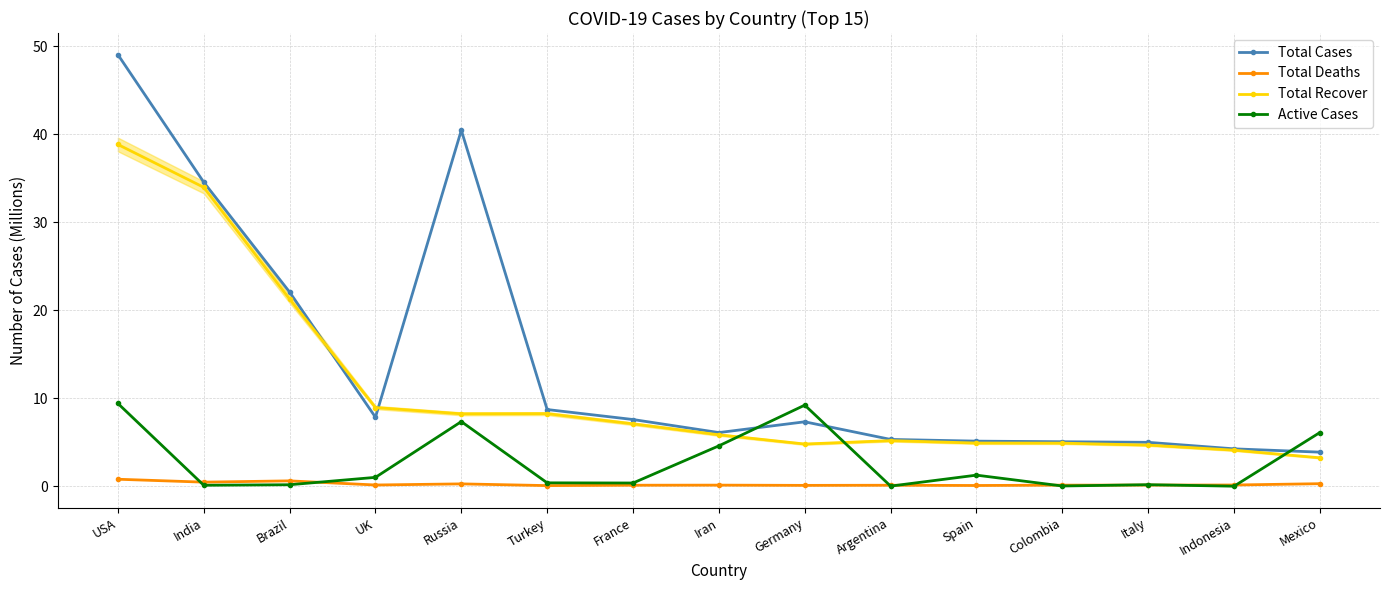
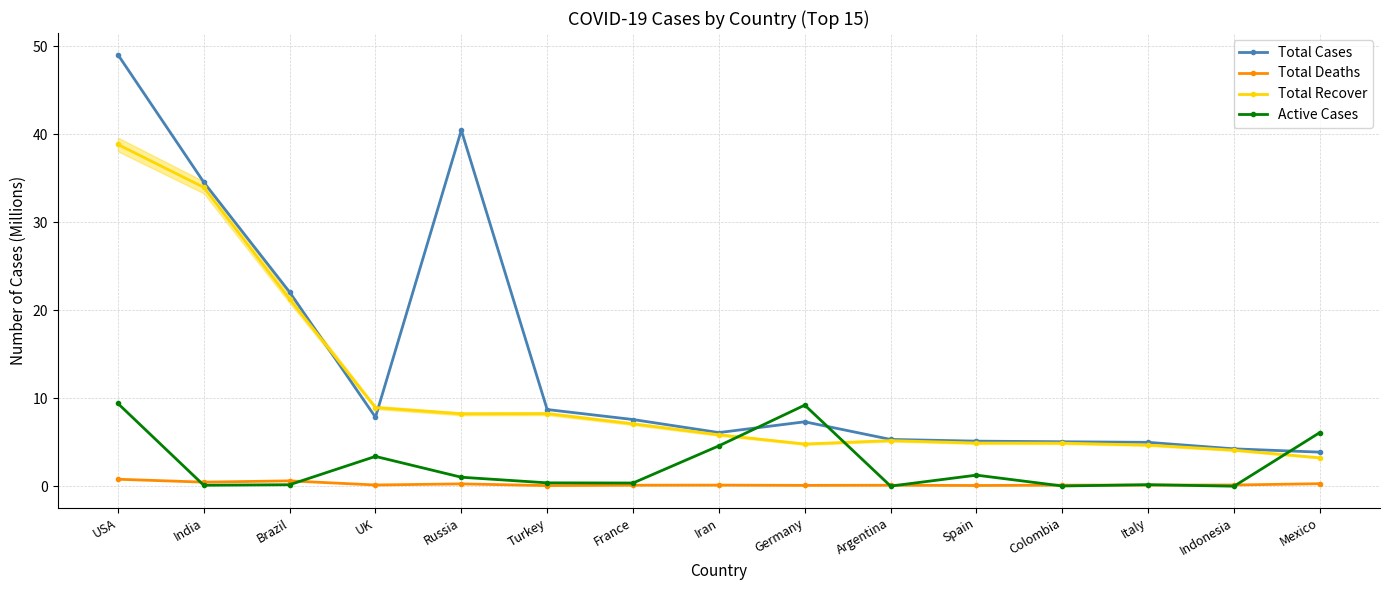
  {
    "Total Cases": {
      "USA": 49,
      "Brazil": 22,
      "UK": 8,
      "Russia": 40,
      "Turkey": 9,
      "France": 8,
      "Germany": 7,
      "Mexico": 4
    },
    "Total Deaths": {
      "USA": 1,
      "India": 0,
      "Brazil": 1,
      "UK": 0,
      "Russia": 0,
      "Turkey": 0,
      "Iran": 0,
      "Germany": 0,
      "Spain": 0,
      "Mexico": 0
    },
    "Active Cases": {
      "USA": 9,
      "India": 0,
      "Brazil": 0,
-     "UK": 1,
-     "Russia": 7,
+     "UK": 3,
+     "Russia": 1,
      "Turkey": 0,
      "Iran": 5,
      "Germany": 9,
      "Spain": 1,
      "Mexico": 6
    }
  }
